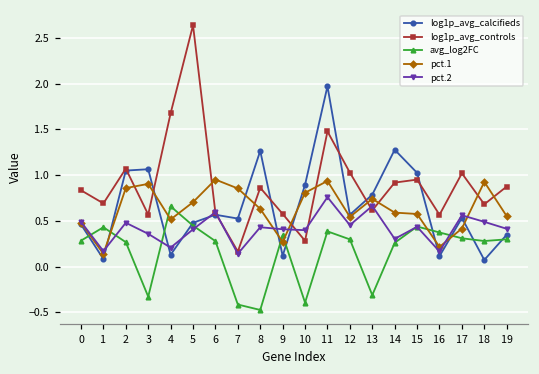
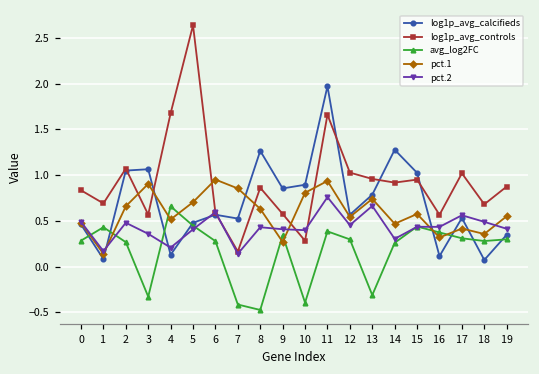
  {
    "log1p_avg_calcifieds": {
      "1": 0.1,
      "3": 1.1,
      "4": 0.1,
      "5": 0.5,
      "7": 0.5,
      "8": 1.3,
-     "9": 0.1,
+     "9": 0.9,
      "10": 0.9,
      "11": 2.0,
      "13": 0.8,
      "14": 1.3,
      "15": 1.0,
      "16": 0.1,
      "18": 0.1,
      "19": 0.3
    },
    "log1p_avg_controls": {
      "0": 0.8,
      "1": 0.7,
      "3": 0.6,
      "4": 1.7,
      "5": 2.6,
      "8": 0.9,
      "9": 0.6,
      "10": 0.3,
-     "11": 1.5,
+     "11": 1.7,
      "12": 1.0,
-     "13": 0.6,
+     "13": 1.0,
      "14": 0.9,
      "15": 1.0,
      "16": 0.6,
      "17": 1.0,
      "18": 0.7,
      "19": 0.9
    },
    "avg_log2FC": {
      "0": 0.3,
      "1": 0.4,
      "2": 0.3,
      "3": -0.3,
      "4": 0.7,
      "5": 0.4,
      "6": 0.3,
      "7": -0.4,
      "8": -0.5,
      "9": 0.3,
      "10": -0.4,
      "11": 0.4,
      "12": 0.3,
      "13": -0.3,
      "14": 0.3,
      "16": 0.4,
      "17": 0.3,
      "18": 0.3,
      "19": 0.3
    },
    "pct.1": {
-     "2": 0.9,
+     "2": 0.7,
      "3": 0.9,
      "4": 0.5,
      "5": 0.7,
      "6": 1.0,
      "7": 0.9,
      "8": 0.6,
      "9": 0.3,
      "10": 0.8,
      "11": 0.9,
      "13": 0.7,
-     "14": 0.6,
+     "14": 0.5,
      "15": 0.6,
-     "16": 0.2,
+     "16": 0.3,
      "17": 0.4,
-     "18": 0.9,
+     "18": 0.4,
      "19": 0.6
    },
    "pct.2": {
      "2": 0.5,
      "3": 0.4,
      "4": 0.2,
      "5": 0.4,
      "8": 0.4,
      "9": 0.4,
      "10": 0.4,
      "11": 0.8,
      "12": 0.5,
      "13": 0.7,
      "14": 0.3,
-     "16": 0.2,
+     "16": 0.4,
      "18": 0.5,
      "19": 0.4
    }
  }
